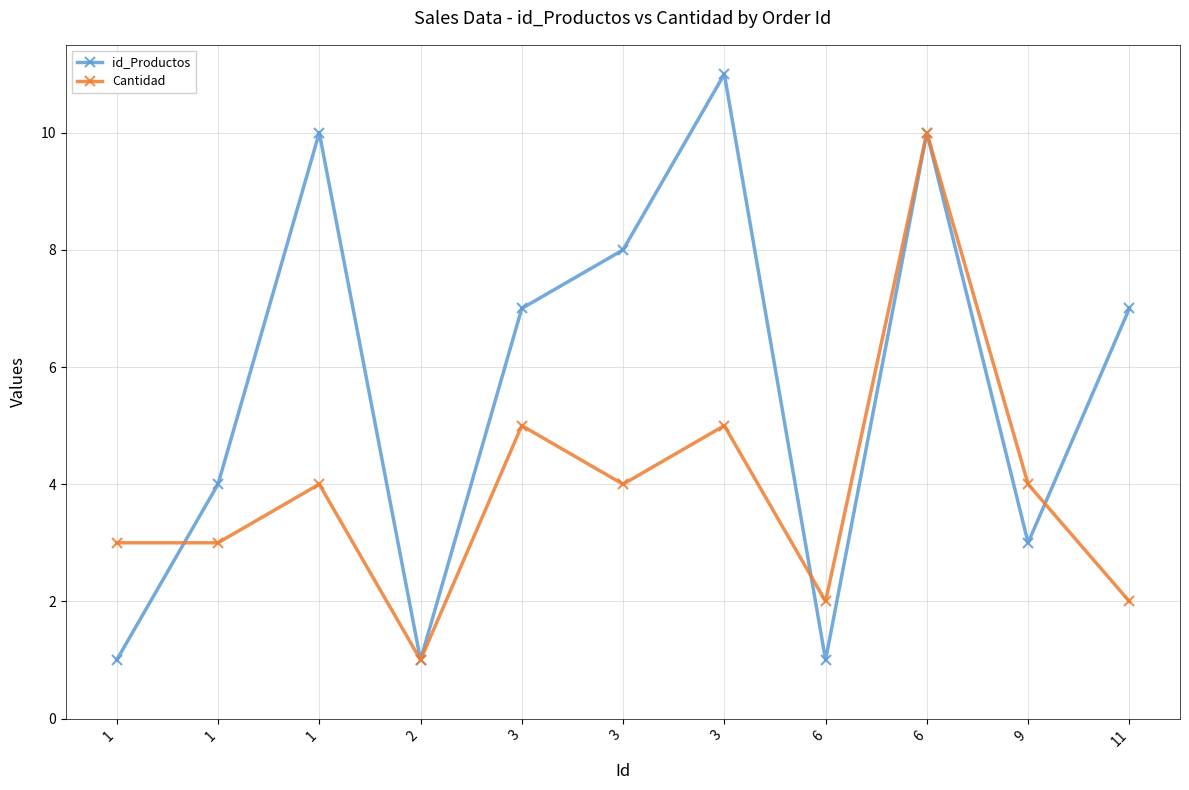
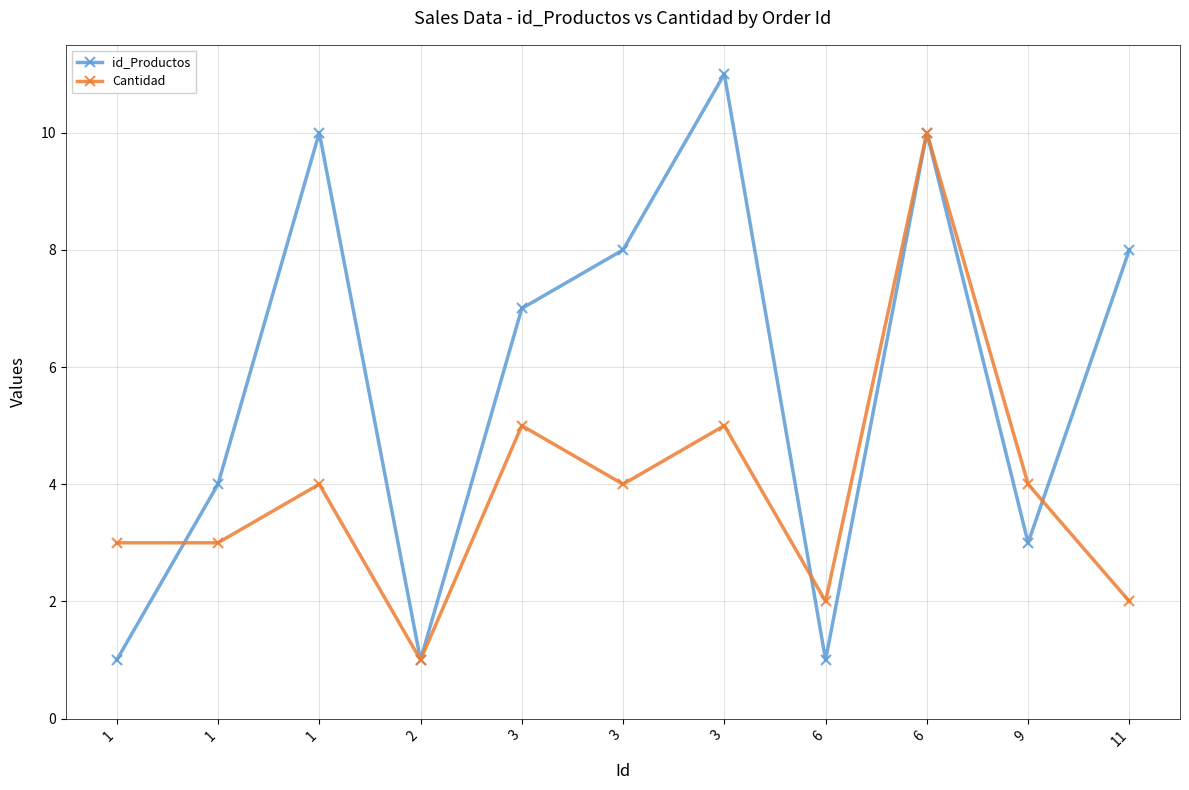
  {
    "id_Productos": {
      "9": 3,
-     "11": 7
+     "11": 8
    },
    "Cantidad": {
      "9": 4,
      "11": 2
    }
  }
